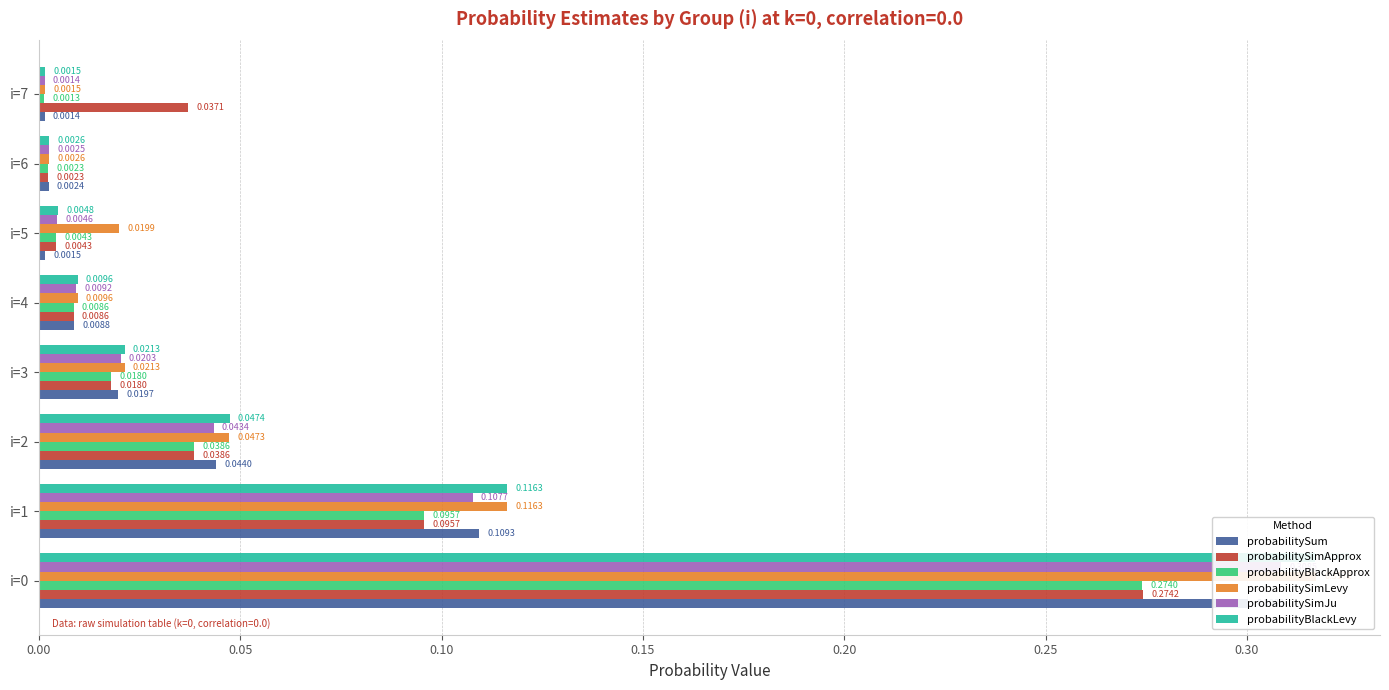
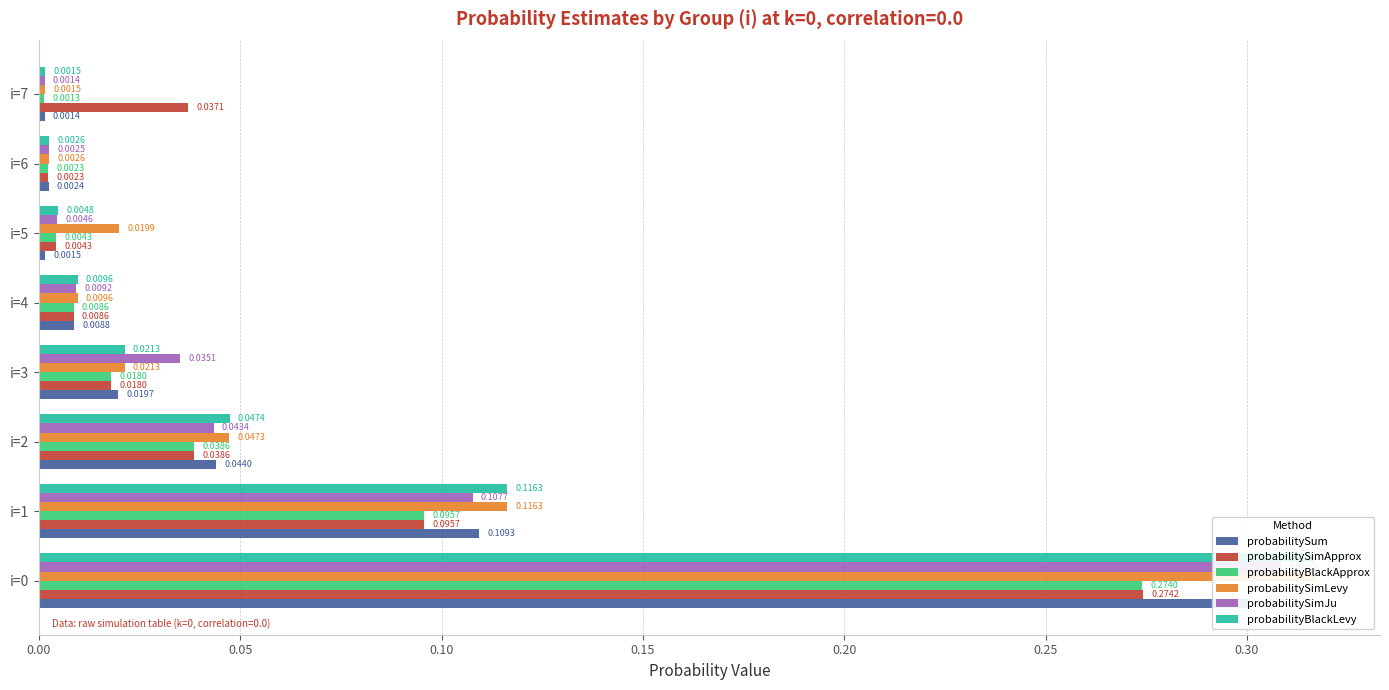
  {
    "probabilitySum": {
      "i=7": 0.0014,
      "i=6": 0.0024,
      "i=5": 0.0015,
      "i=4": 0.0088,
      "i=3": 0.0197,
      "i=2": 0.0440,
      "i=1": 0.1093
    },
    "probabilitySimApprox": {
      "i=7": 0.0371,
      "i=6": 0.0023,
      "i=5": 0.0043,
      "i=4": 0.0086,
      "i=3": 0.0180,
      "i=2": 0.0386,
      "i=1": 0.0957,
      "i=0": 0.2742
    },
    "probabilitySimLevy": {
      "i=7": 0.0015,
      "i=6": 0.0026,
      "i=5": 0.0199,
      "i=4": 0.0096,
      "i=3": 0.0213,
      "i=2": 0.0473,
      "i=1": 0.1163
    },
    "probabilitySimJu": {
      "i=7": 0.0014,
      "i=6": 0.0025,
      "i=5": 0.0046,
      "i=4": 0.0092,
-     "i=3": 0.0203,
+     "i=3": 0.0351,
      "i=2": 0.0434,
      "i=1": 0.1077
    }
  }
